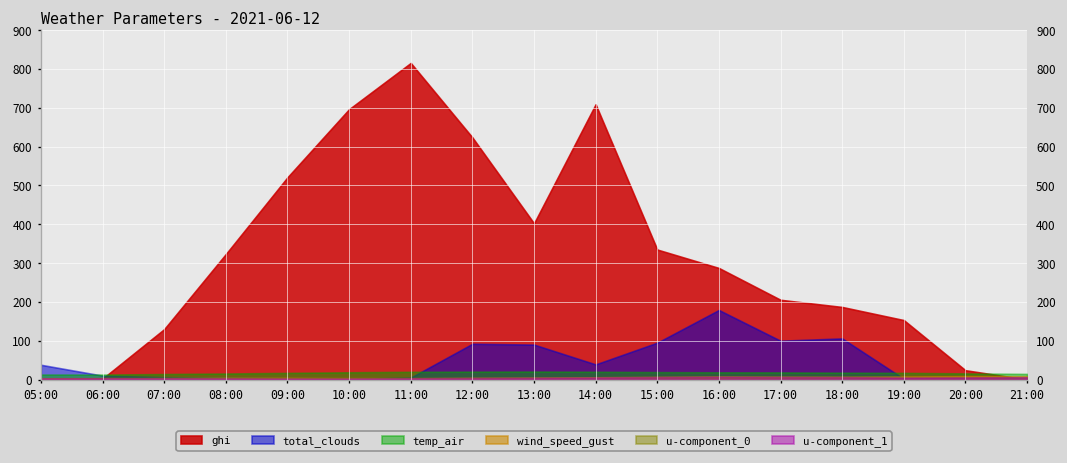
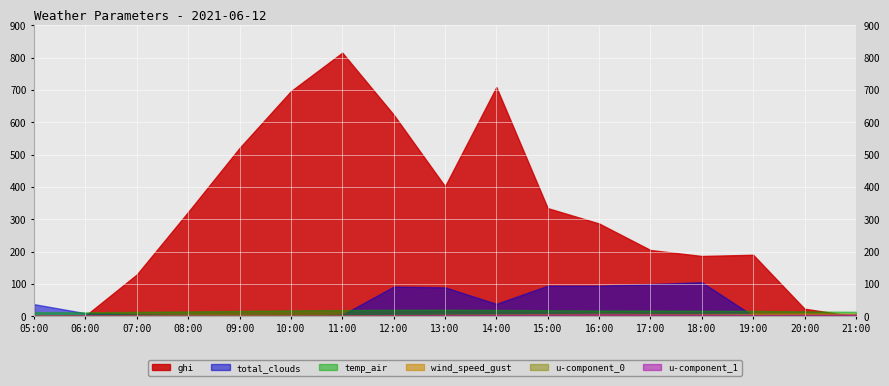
  {
    "ghi": {
      "07:00": 130,
      "08:00": 320,
      "09:00": 520,
      "10:00": 700,
      "11:00": 820,
      "12:00": 620,
      "13:00": 400,
      "14:00": 710,
      "15:00": 330,
      "16:00": 290,
      "17:00": 210,
      "18:00": 190,
-     "19:00": 150,
+     "19:00": 190,
      "20:00": 20
    },
    "total_clouds": {
      "05:00": 40,
      "12:00": 90,
      "13:00": 90,
      "14:00": 40,
      "15:00": 100,
-     "16:00": 180,
+     "16:00": 100,
      "17:00": 100,
      "18:00": 110
    },
    "temp_air": {
      "05:00": 10,
      "07:00": 10,
      "08:00": 20,
      "09:00": 20,
      "10:00": 20,
      "11:00": 20,
      "12:00": 20,
      "13:00": 20,
      "14:00": 20,
      "15:00": 20,
      "16:00": 20,
      "17:00": 20,
      "18:00": 20,
      "19:00": 20
    }
  }
